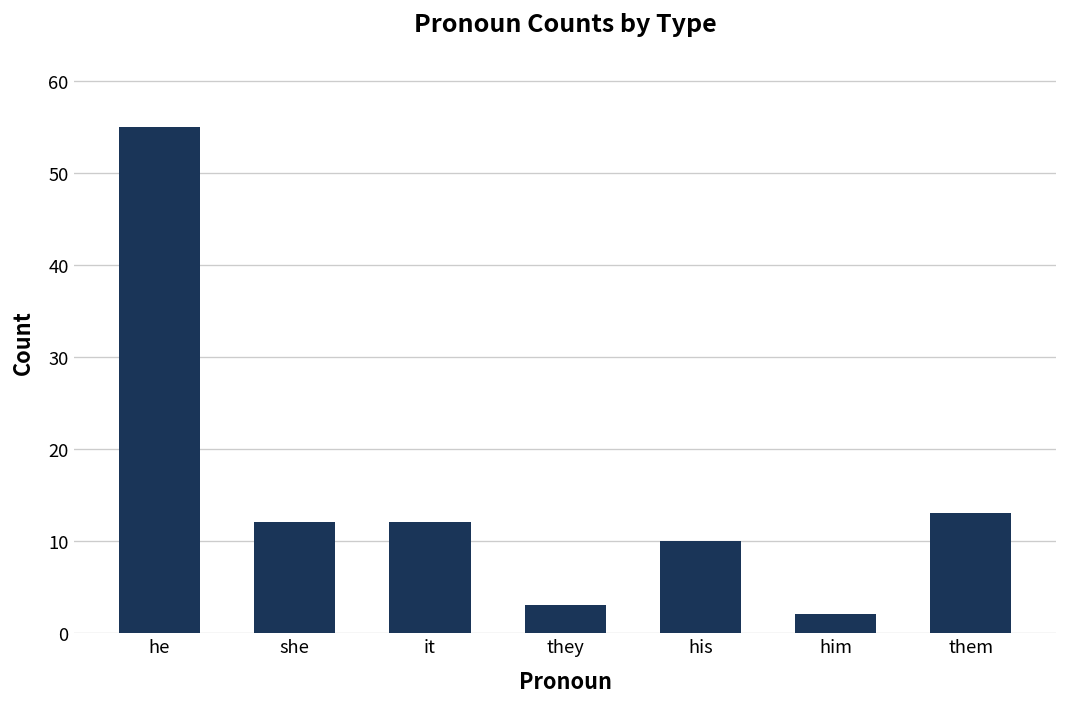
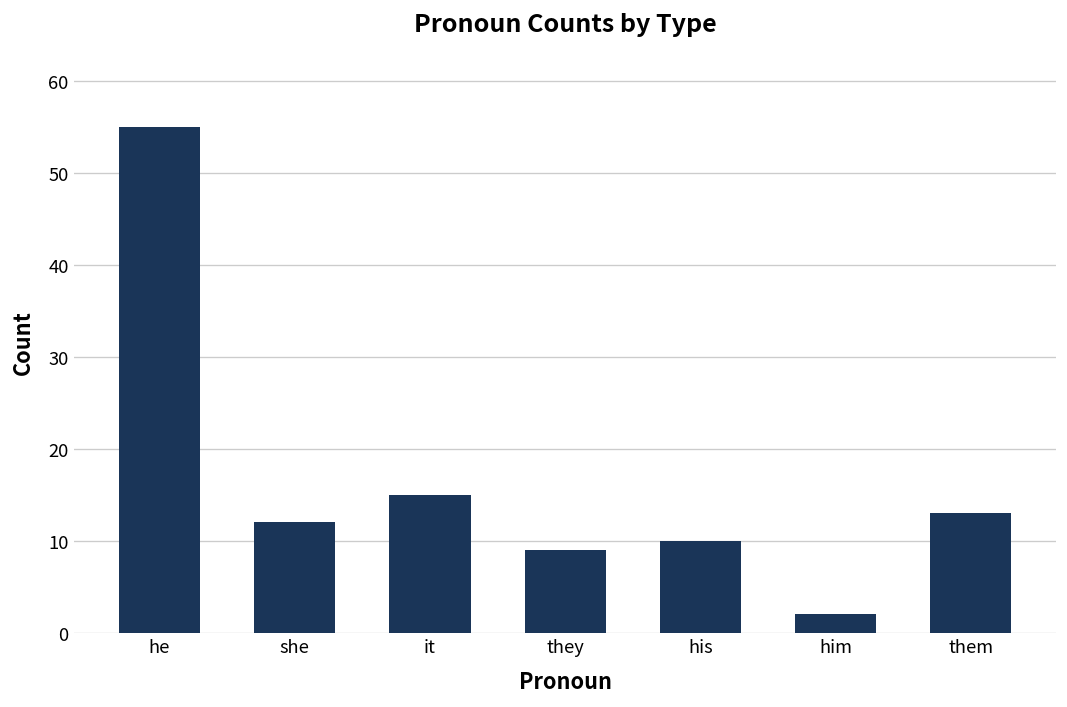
  {
    "he": 55,
    "she": 12,
-   "it": 12,
-   "they": 3,
+   "it": 15,
+   "they": 9,
    "his": 10,
    "him": 2,
    "them": 13
  }
